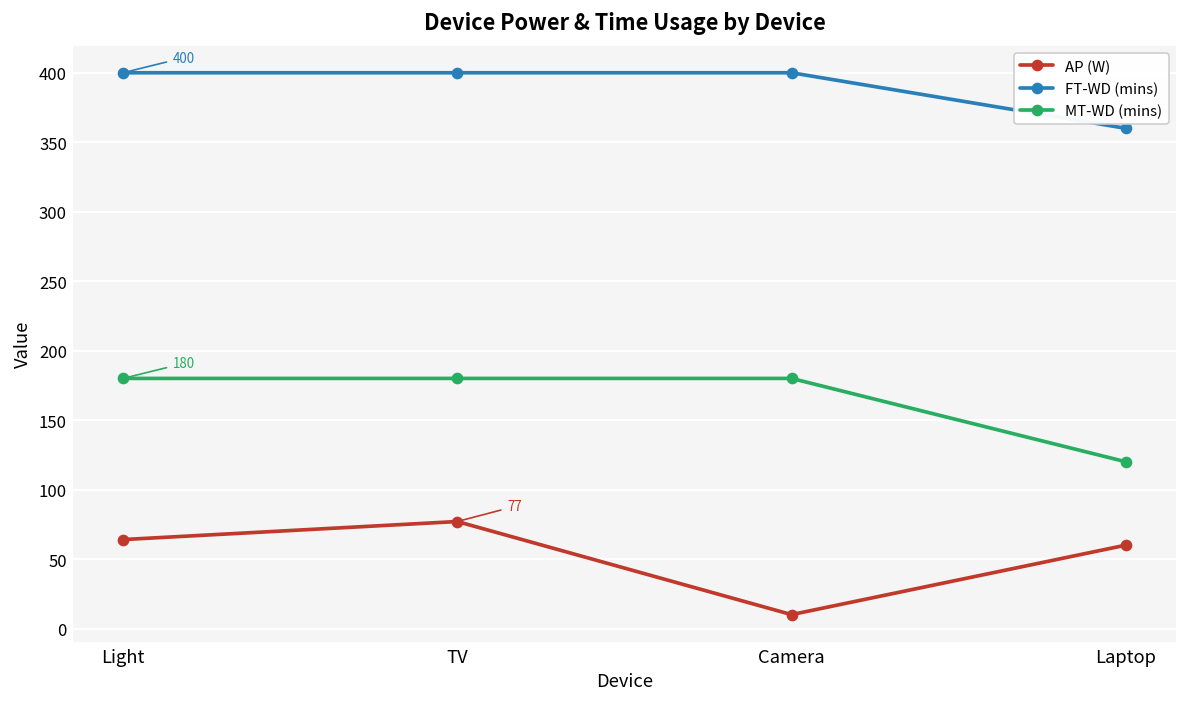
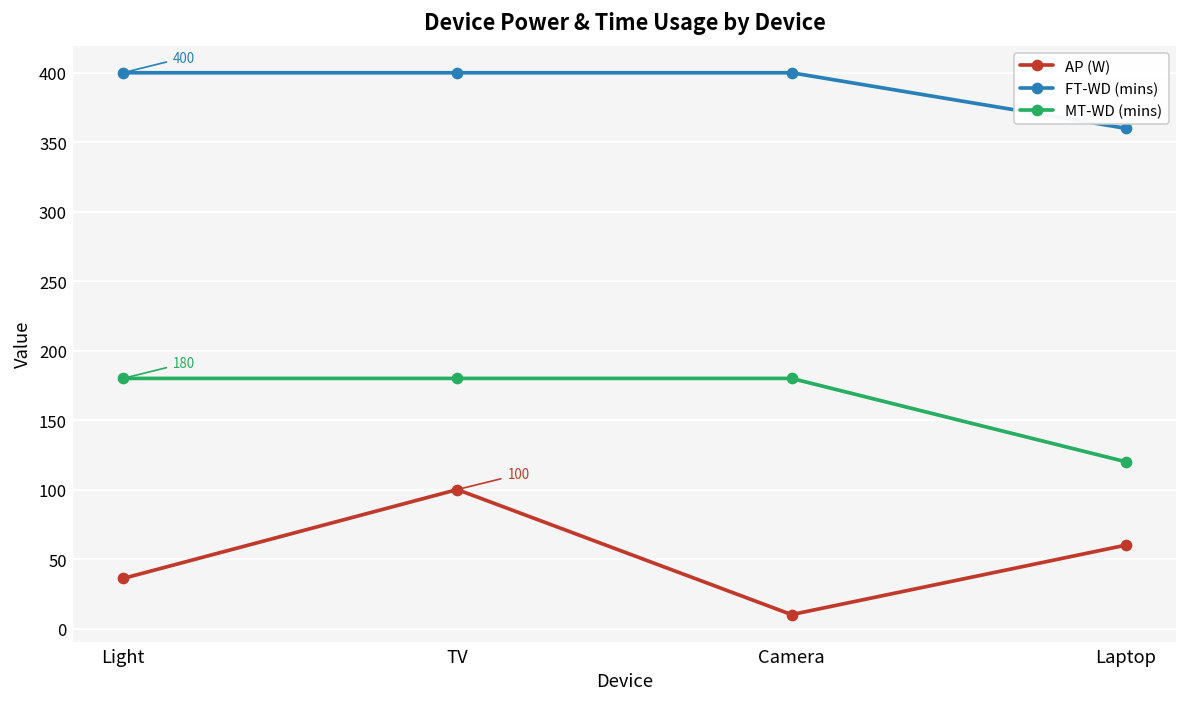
  {
    "AP (W)": {
-     "Light": 64,
-     "TV": 77
+     "Light": 36,
+     "TV": 100
    },
    "FT-WD (mins)": {
      "Light": 400
    },
    "MT-WD (mins)": {
      "Light": 180
    }
  }
